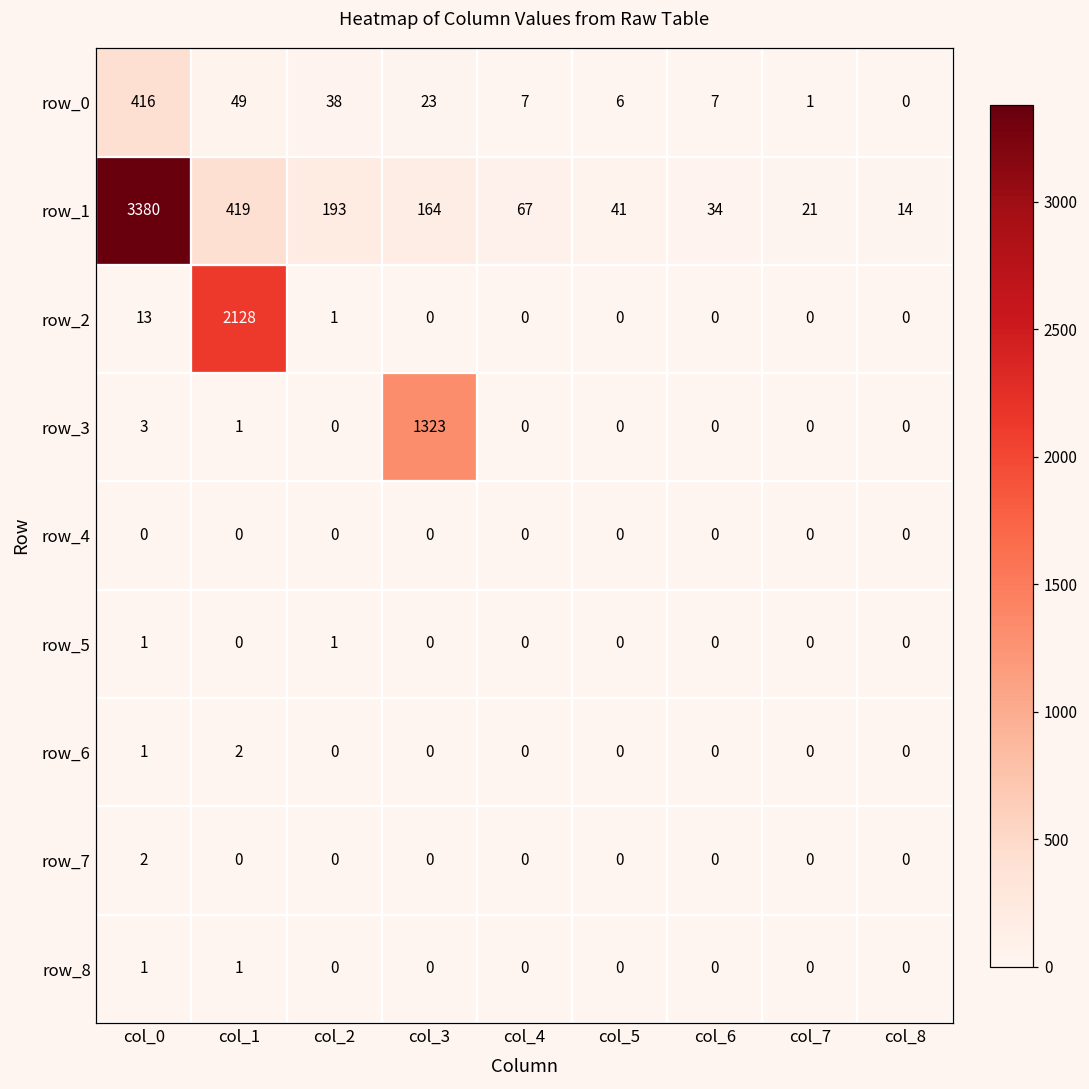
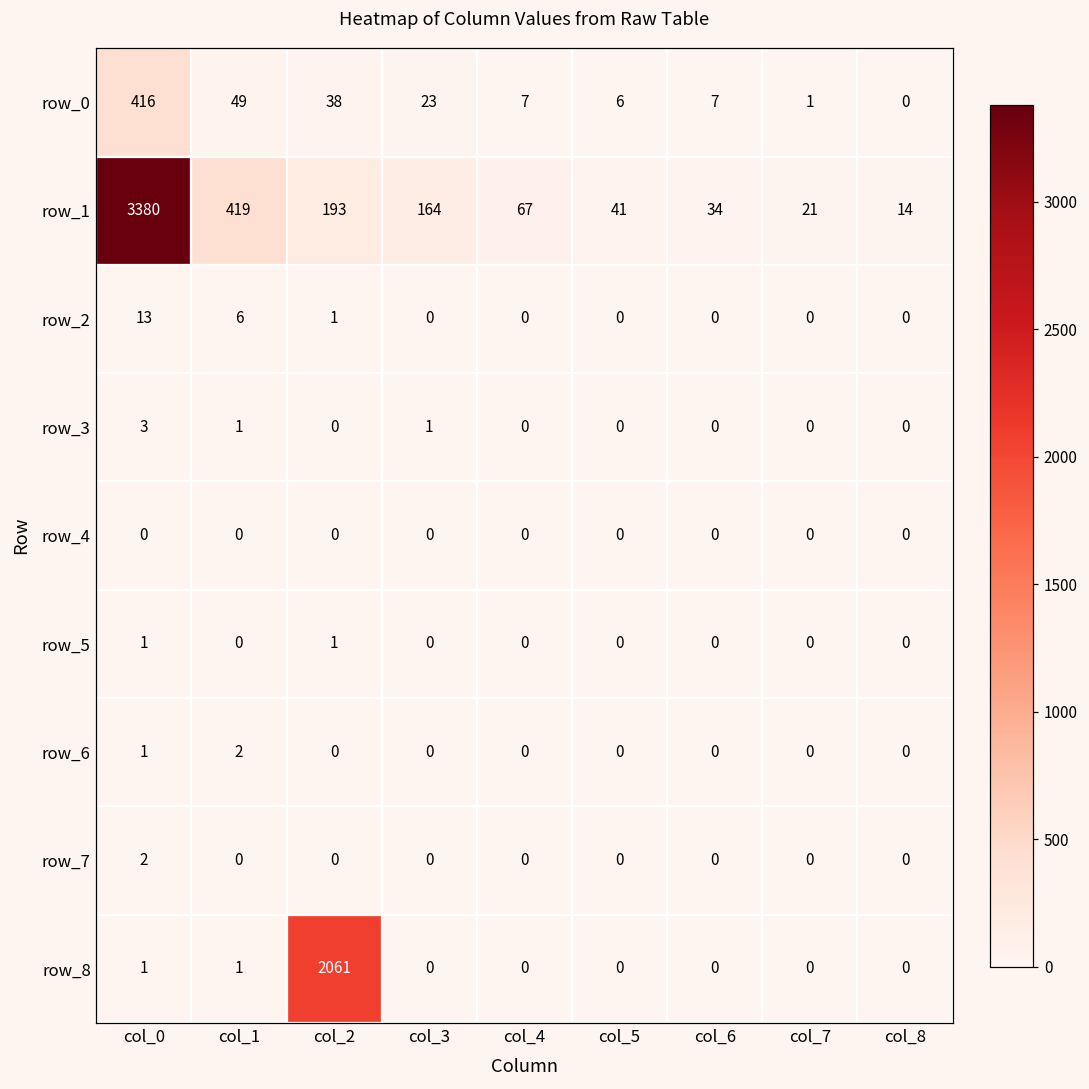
  {
    "row_0": {
      "col_0": 416,
      "col_1": 49,
      "col_2": 38,
      "col_3": 23,
      "col_4": 7,
      "col_5": 6,
      "col_6": 7,
      "col_7": 1,
      "col_8": 0
    },
    "row_1": {
      "col_0": 3380,
      "col_1": 419,
      "col_2": 193,
      "col_3": 164,
      "col_4": 67,
      "col_5": 41,
      "col_6": 34,
      "col_7": 21,
      "col_8": 14
    },
    "row_2": {
      "col_0": 13,
-     "col_1": 2128,
+     "col_1": 6,
      "col_2": 1,
      "col_3": 0,
      "col_4": 0,
      "col_5": 0,
      "col_6": 0,
      "col_7": 0,
      "col_8": 0
    },
    "row_3": {
      "col_0": 3,
      "col_1": 1,
      "col_2": 0,
-     "col_3": 1323,
+     "col_3": 1,
      "col_4": 0,
      "col_5": 0,
      "col_6": 0,
      "col_7": 0,
      "col_8": 0
    },
    "row_4": {
      "col_0": 0,
      "col_1": 0,
      "col_2": 0,
      "col_3": 0,
      "col_4": 0,
      "col_5": 0,
      "col_6": 0,
      "col_7": 0,
      "col_8": 0
    },
    "row_5": {
      "col_0": 1,
      "col_1": 0,
      "col_2": 1,
      "col_3": 0,
      "col_4": 0,
      "col_5": 0,
      "col_6": 0,
      "col_7": 0,
      "col_8": 0
    },
    "row_6": {
      "col_0": 1,
      "col_1": 2,
      "col_2": 0,
      "col_3": 0,
      "col_4": 0,
      "col_5": 0,
      "col_6": 0,
      "col_7": 0,
      "col_8": 0
    },
    "row_7": {
      "col_0": 2,
      "col_1": 0,
      "col_2": 0,
      "col_3": 0,
      "col_4": 0,
      "col_5": 0,
      "col_6": 0,
      "col_7": 0,
      "col_8": 0
    },
    "row_8": {
      "col_0": 1,
      "col_1": 1,
-     "col_2": 0,
+     "col_2": 2061,
      "col_3": 0,
      "col_4": 0,
      "col_5": 0,
      "col_6": 0,
      "col_7": 0,
      "col_8": 0
    }
  }
